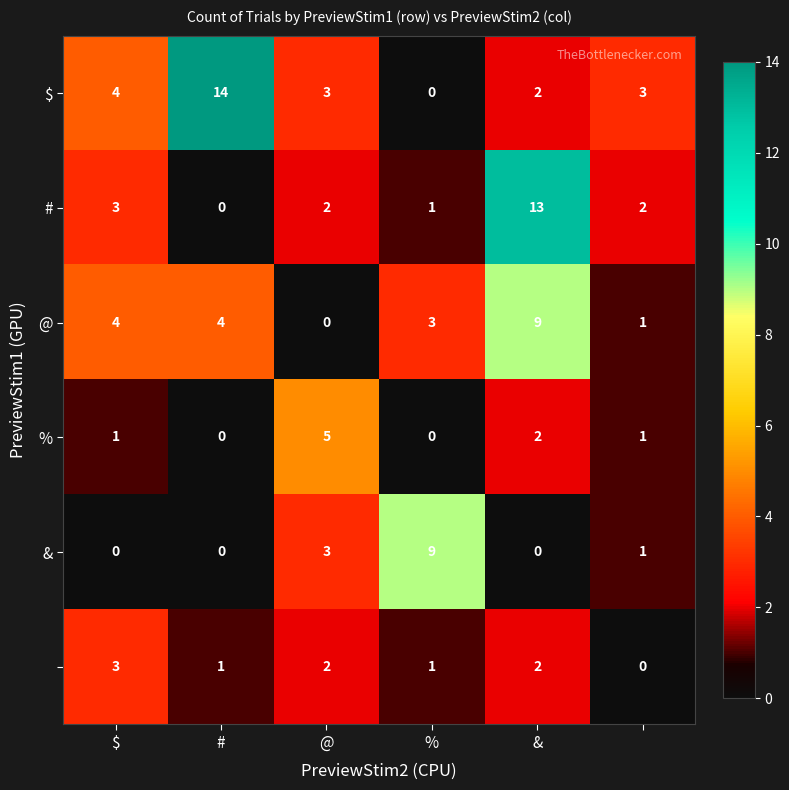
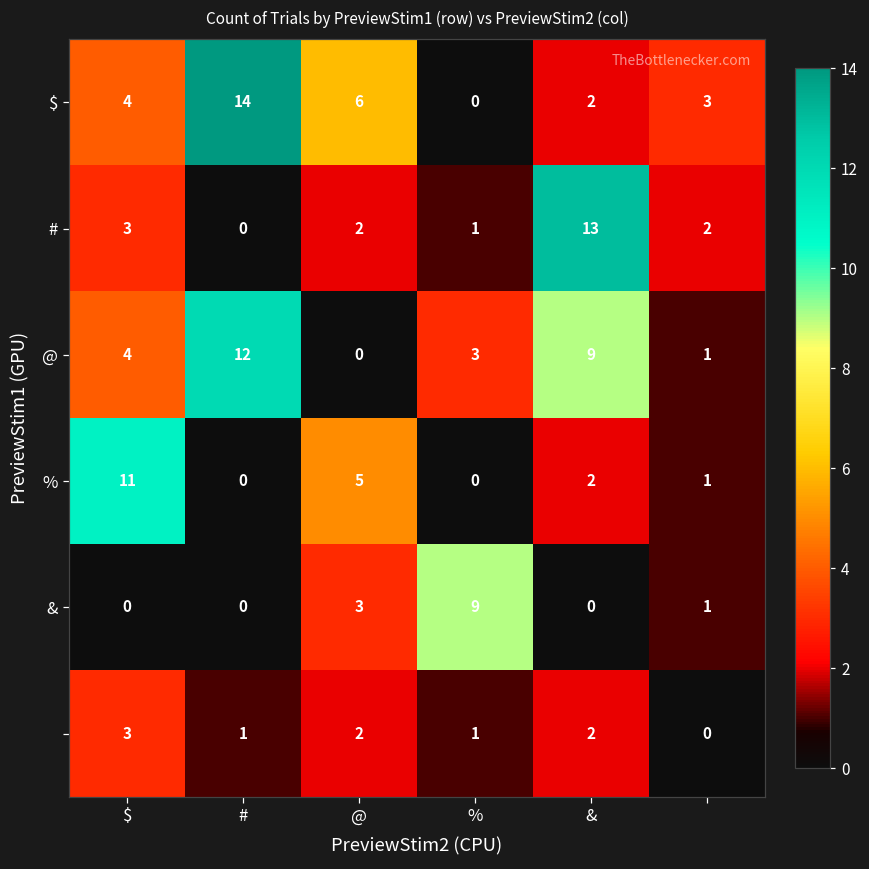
  {
    "$": {
      "$": 4,
      "#": 14,
-     "@": 3,
+     "@": 6,
      "%": 0,
      "&": 2
    },
    "#": {
      "$": 3,
      "#": 0,
      "@": 2,
      "%": 1,
      "&": 13
    },
    "@": {
      "$": 4,
-     "#": 4,
+     "#": 12,
      "@": 0,
      "%": 3,
      "&": 9
    },
    "%": {
-     "$": 1,
+     "$": 11,
      "#": 0,
      "@": 5,
      "%": 0,
      "&": 2
    },
    "&": {
      "$": 0,
      "#": 0,
      "@": 3,
      "%": 9,
      "&": 0
    }
  }
